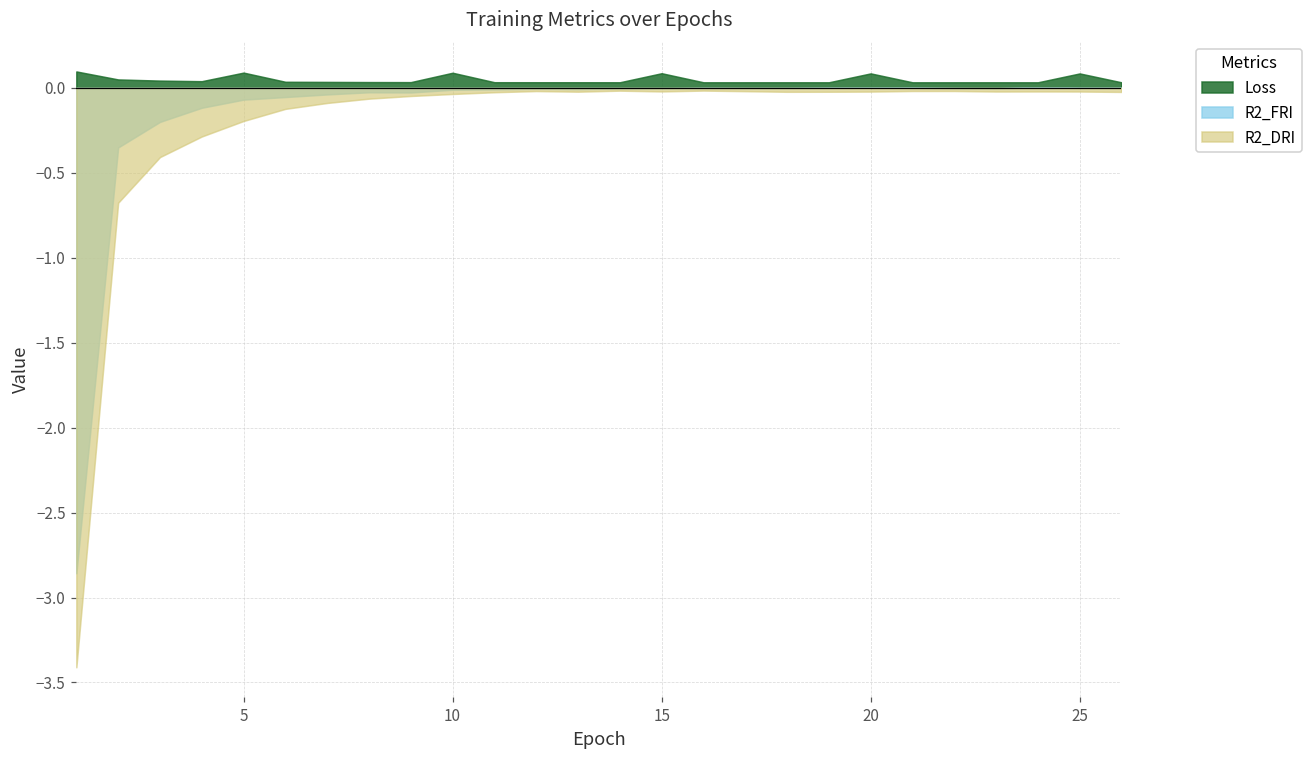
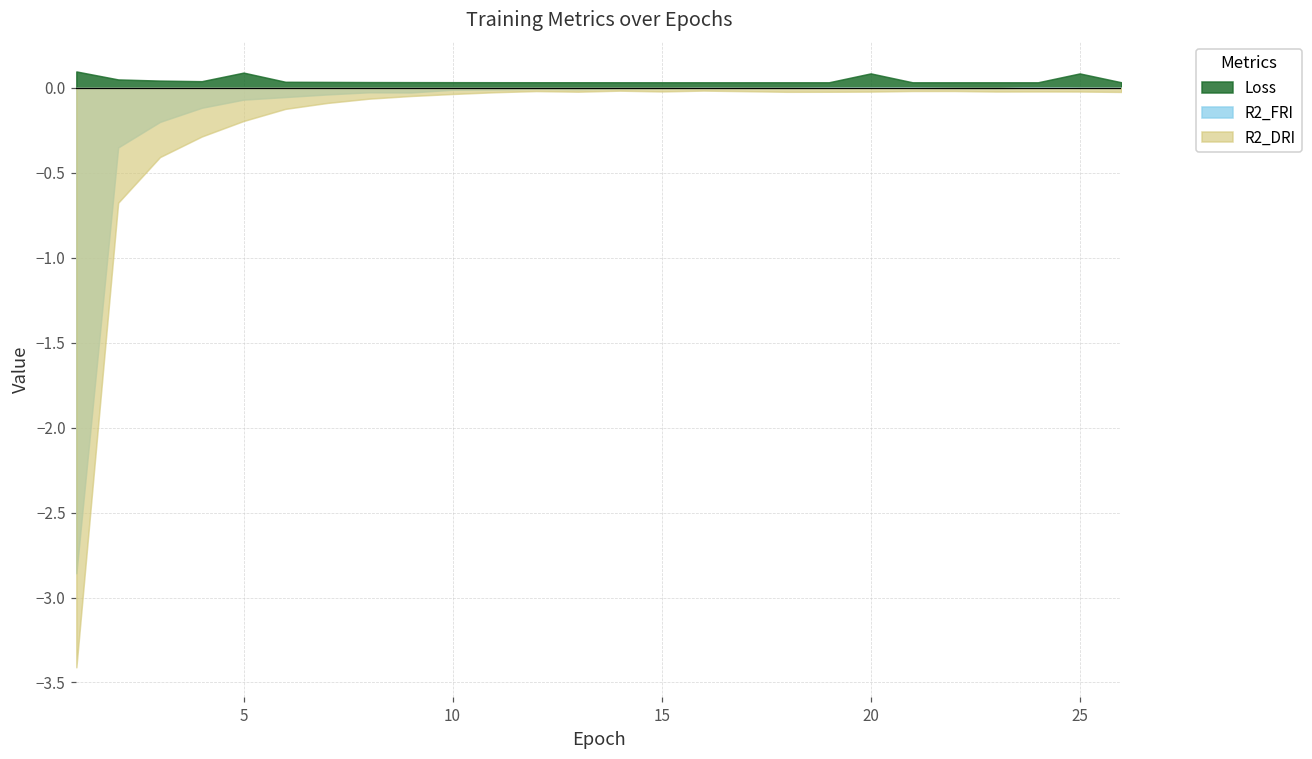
  {
    "Loss": {
      "5": 0.09,
-     "10": 0.09,
-     "15": 0.09,
+     "10": 0.03,
+     "15": 0.03,
      "20": 0.08,
      "25": 0.08
    }
  }
